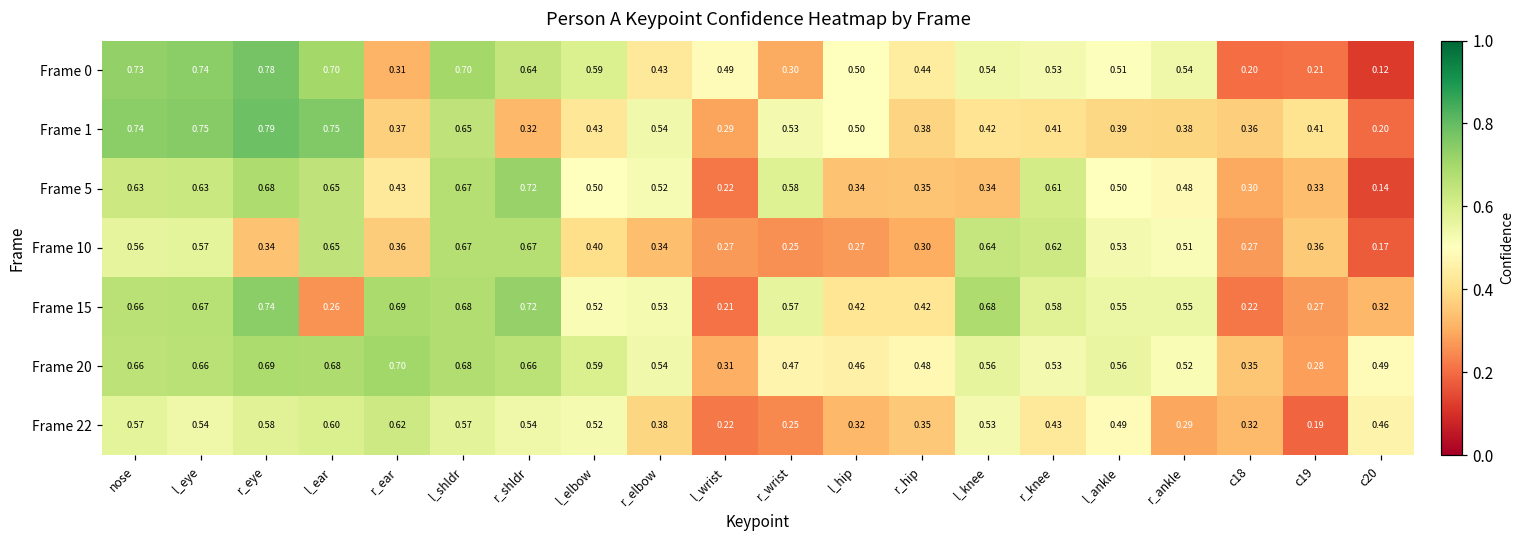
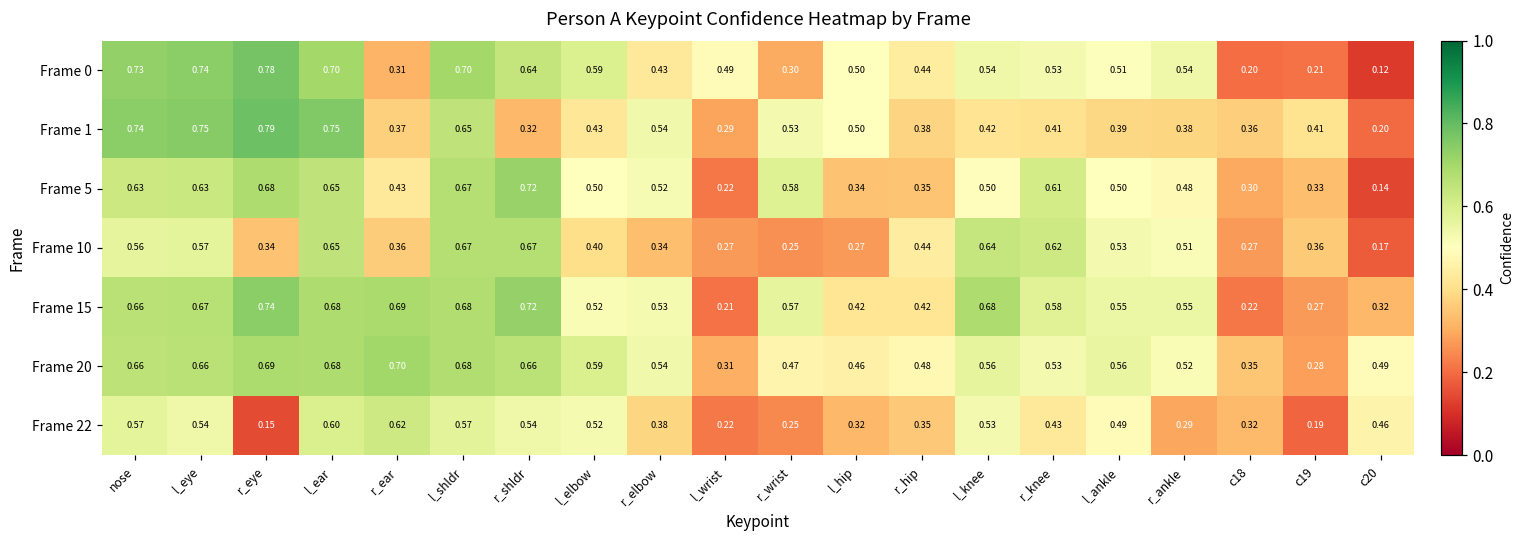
  {
    "Frame 0": {
      "nose": 0.73,
      "l_eye": 0.74,
      "r_eye": 0.78,
      "l_ear": 0.70,
      "r_ear": 0.31,
      "l_shldr": 0.70,
      "r_shldr": 0.64,
      "l_elbow": 0.59,
      "r_elbow": 0.43,
      "l_wrist": 0.49,
      "r_wrist": 0.30,
      "l_hip": 0.50,
      "r_hip": 0.44,
      "l_knee": 0.54,
      "r_knee": 0.53,
      "l_ankle": 0.51,
      "r_ankle": 0.54,
      "c18": 0.20,
      "c19": 0.21,
      "c20": 0.12
    },
    "Frame 1": {
      "nose": 0.74,
      "l_eye": 0.75,
      "r_eye": 0.79,
      "l_ear": 0.75,
      "r_ear": 0.37,
      "l_shldr": 0.65,
      "r_shldr": 0.32,
      "l_elbow": 0.43,
      "r_elbow": 0.54,
      "l_wrist": 0.29,
      "r_wrist": 0.53,
      "l_hip": 0.50,
      "r_hip": 0.38,
      "l_knee": 0.42,
      "r_knee": 0.41,
      "l_ankle": 0.39,
      "r_ankle": 0.38,
      "c18": 0.36,
      "c19": 0.41,
      "c20": 0.20
    },
    "Frame 5": {
      "nose": 0.63,
      "l_eye": 0.63,
      "r_eye": 0.68,
      "l_ear": 0.65,
      "r_ear": 0.43,
      "l_shldr": 0.67,
      "r_shldr": 0.72,
      "l_elbow": 0.50,
      "r_elbow": 0.52,
      "l_wrist": 0.22,
      "r_wrist": 0.58,
      "l_hip": 0.34,
      "r_hip": 0.35,
-     "l_knee": 0.34,
+     "l_knee": 0.50,
      "r_knee": 0.61,
      "l_ankle": 0.50,
      "r_ankle": 0.48,
      "c18": 0.30,
      "c19": 0.33,
      "c20": 0.14
    },
    "Frame 10": {
      "nose": 0.56,
      "l_eye": 0.57,
      "r_eye": 0.34,
      "l_ear": 0.65,
      "r_ear": 0.36,
      "l_shldr": 0.67,
      "r_shldr": 0.67,
      "l_elbow": 0.40,
      "r_elbow": 0.34,
      "l_wrist": 0.27,
      "r_wrist": 0.25,
      "l_hip": 0.27,
-     "r_hip": 0.30,
+     "r_hip": 0.44,
      "l_knee": 0.64,
      "r_knee": 0.62,
      "l_ankle": 0.53,
      "r_ankle": 0.51,
      "c18": 0.27,
      "c19": 0.36,
      "c20": 0.17
    },
    "Frame 15": {
      "nose": 0.66,
      "l_eye": 0.67,
      "r_eye": 0.74,
-     "l_ear": 0.26,
+     "l_ear": 0.68,
      "r_ear": 0.69,
      "l_shldr": 0.68,
      "r_shldr": 0.72,
      "l_elbow": 0.52,
      "r_elbow": 0.53,
      "l_wrist": 0.21,
      "r_wrist": 0.57,
      "l_hip": 0.42,
      "r_hip": 0.42,
      "l_knee": 0.68,
      "r_knee": 0.58,
      "l_ankle": 0.55,
      "r_ankle": 0.55,
      "c18": 0.22,
      "c19": 0.27,
      "c20": 0.32
    },
    "Frame 20": {
      "nose": 0.66,
      "l_eye": 0.66,
      "r_eye": 0.69,
      "l_ear": 0.68,
      "r_ear": 0.70,
      "l_shldr": 0.68,
      "r_shldr": 0.66,
      "l_elbow": 0.59,
      "r_elbow": 0.54,
      "l_wrist": 0.31,
      "r_wrist": 0.47,
      "l_hip": 0.46,
      "r_hip": 0.48,
      "l_knee": 0.56,
      "r_knee": 0.53,
      "l_ankle": 0.56,
      "r_ankle": 0.52,
      "c18": 0.35,
      "c19": 0.28,
      "c20": 0.49
    },
    "Frame 22": {
      "nose": 0.57,
      "l_eye": 0.54,
-     "r_eye": 0.58,
+     "r_eye": 0.15,
      "l_ear": 0.60,
      "r_ear": 0.62,
      "l_shldr": 0.57,
      "r_shldr": 0.54,
      "l_elbow": 0.52,
      "r_elbow": 0.38,
      "l_wrist": 0.22,
      "r_wrist": 0.25,
      "l_hip": 0.32,
      "r_hip": 0.35,
      "l_knee": 0.53,
      "r_knee": 0.43,
      "l_ankle": 0.49,
      "r_ankle": 0.29,
      "c18": 0.32,
      "c19": 0.19,
      "c20": 0.46
    }
  }
